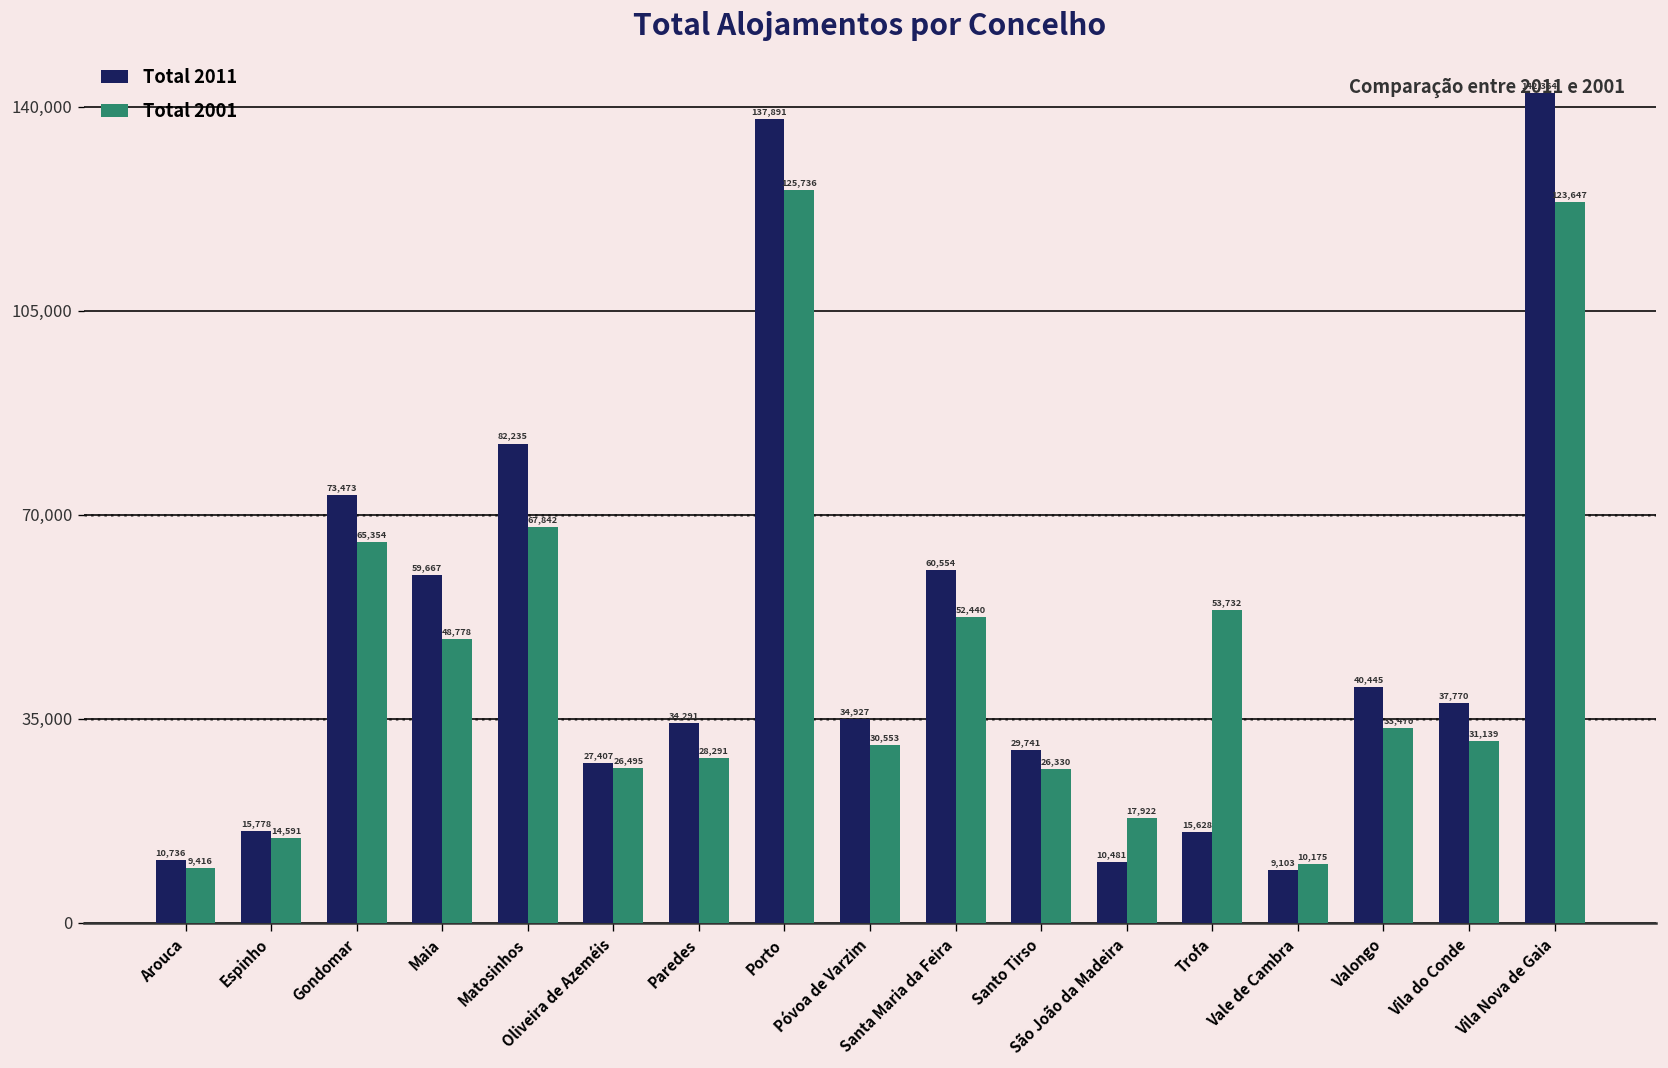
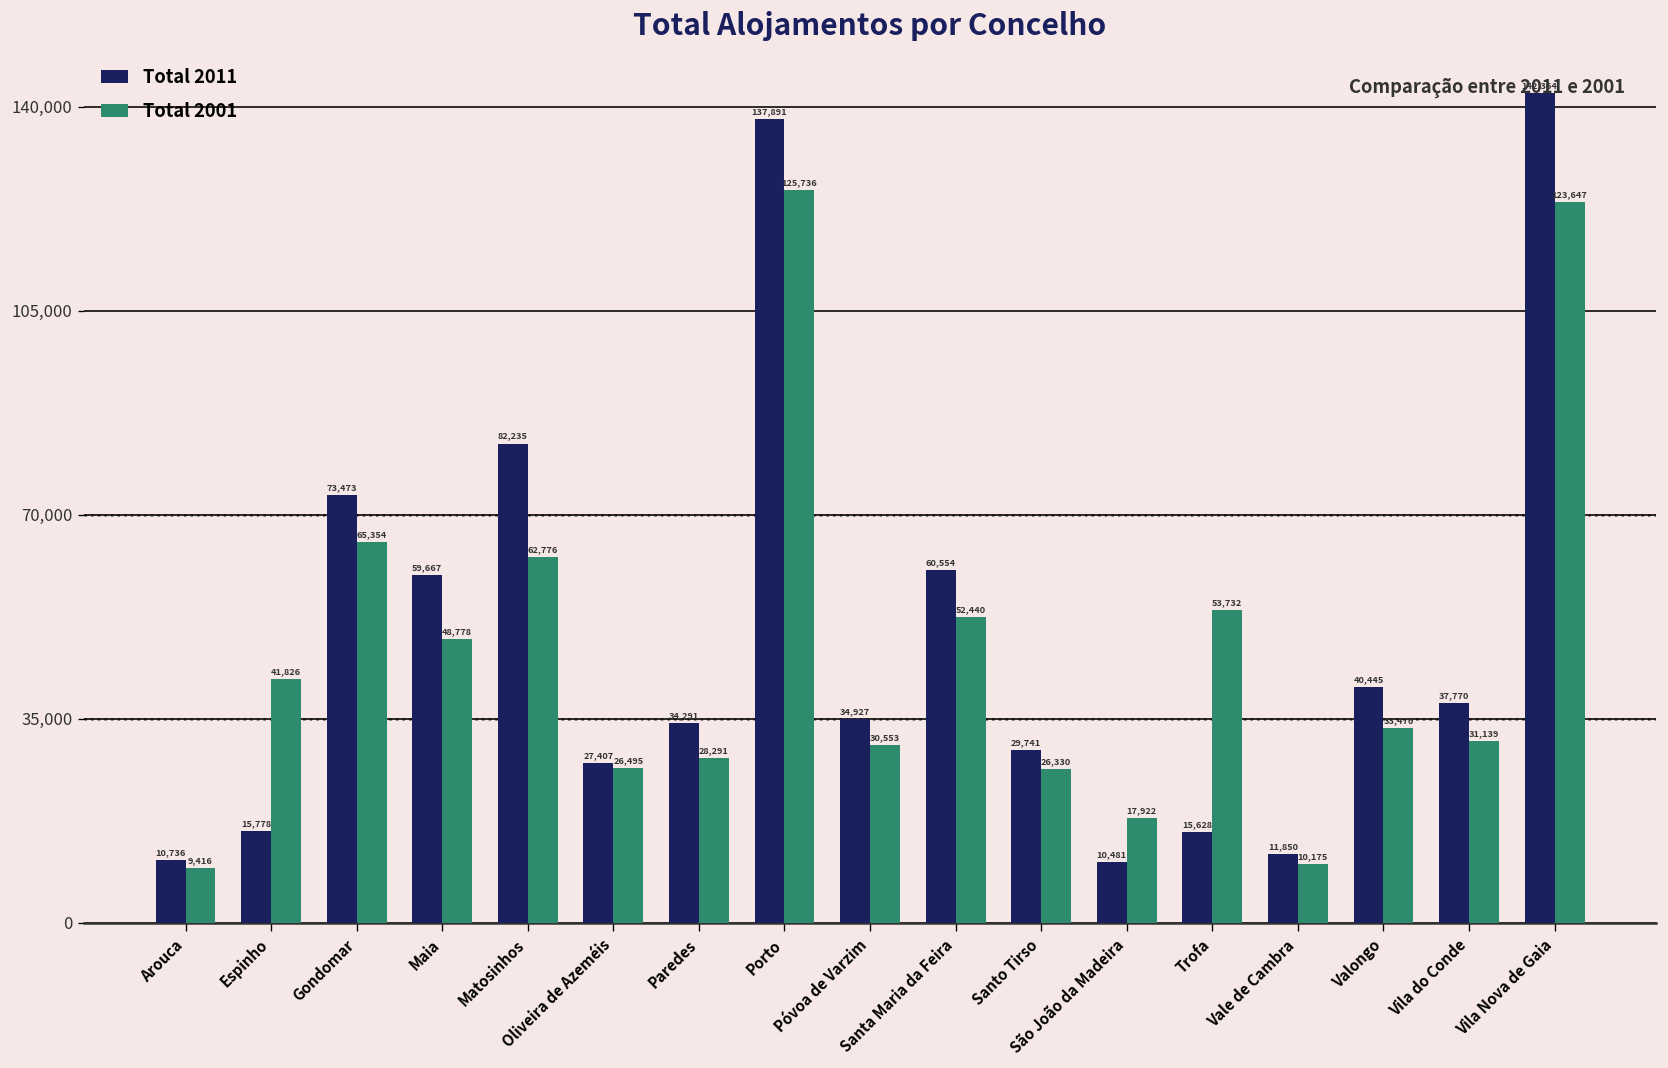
  {
    "Total 2011": {
      "Arouca": "10,736",
      "Espinho": "15,778",
      "Gondomar": "73,473",
      "Maia": "59,667",
      "Matosinhos": "82,235",
      "Oliveira de Azeméis": "27,407",
      "Paredes": "34,291",
      "Porto": "137,891",
      "Póvoa de Varzim": "34,927",
      "Santa Maria da Feira": "60,554",
      "Santo Tirso": "29,741",
      "São João da Madeira": "10,481",
      "Trofa": "15,628",
-     "Vale de Cambra": "9,103",
+     "Vale de Cambra": "11,850",
      "Valongo": "40,445",
      "Vila do Conde": "37,770"
    },
    "Total 2001": {
      "Arouca": "9,416",
-     "Espinho": "14,591",
+     "Espinho": "41,826",
      "Gondomar": "65,354",
      "Maia": "48,778",
-     "Matosinhos": "67,842",
+     "Matosinhos": "62,776",
      "Oliveira de Azeméis": "26,495",
      "Paredes": "28,291",
      "Porto": "125,736",
      "Póvoa de Varzim": "30,553",
      "Santa Maria da Feira": "52,440",
      "Santo Tirso": "26,330",
      "São João da Madeira": "17,922",
      "Trofa": "53,732",
      "Vale de Cambra": "10,175",
      "Valongo": "33,470",
      "Vila do Conde": "31,139",
      "Vila Nova de Gaia": "123,647"
    }
  }
